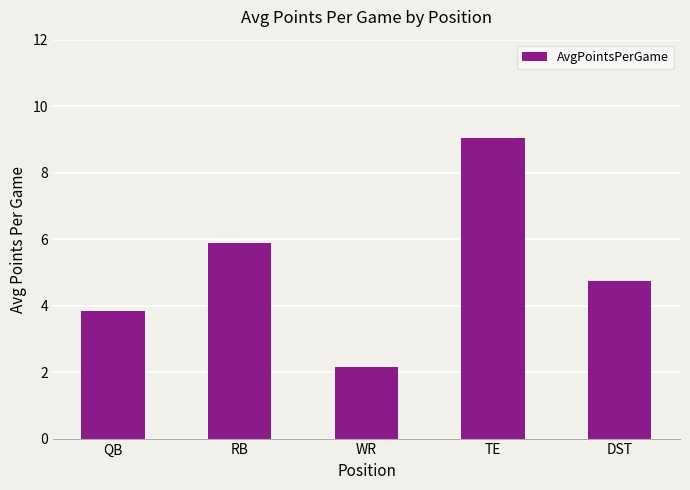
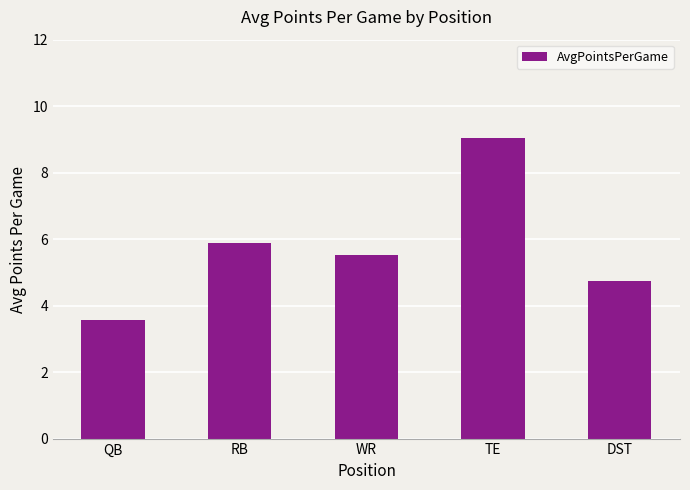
  {
-   "QB": 3.8,
+   "QB": 3.6,
    "RB": 5.9,
-   "WR": 2.2,
+   "WR": 5.5,
    "TE": 9.1,
    "DST": 4.8
  }
